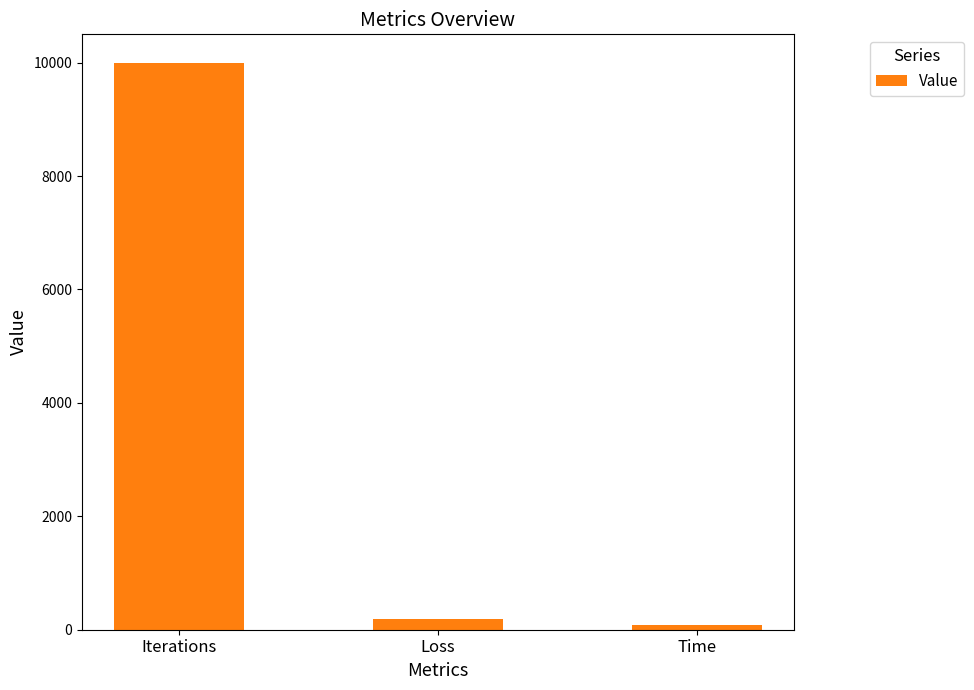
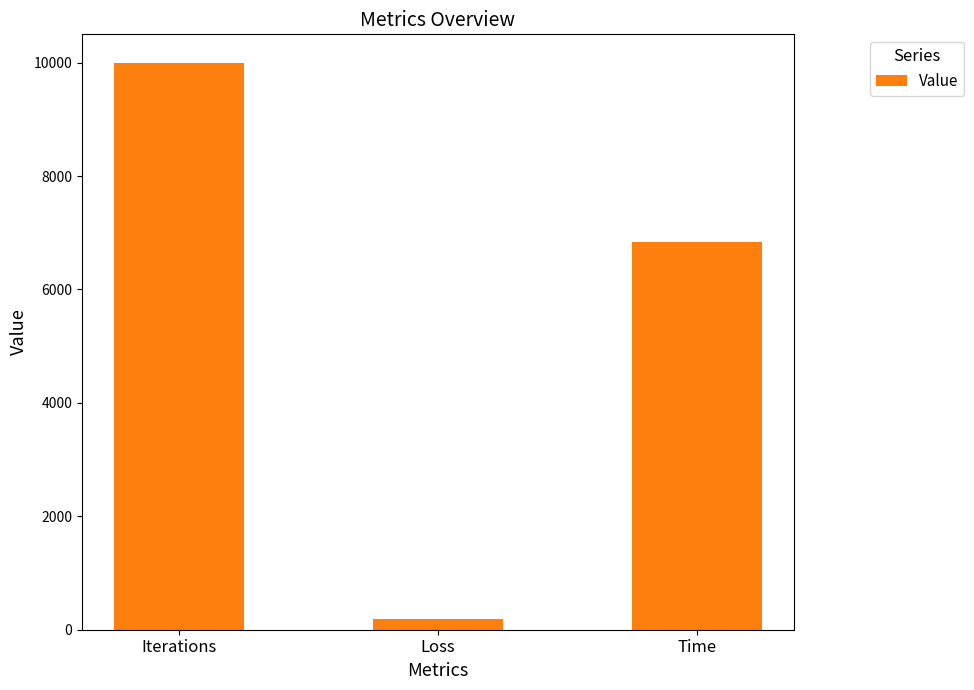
  {
    "Iterations": 10000,
    "Loss": 200,
-   "Time": 100
+   "Time": 6800
  }
